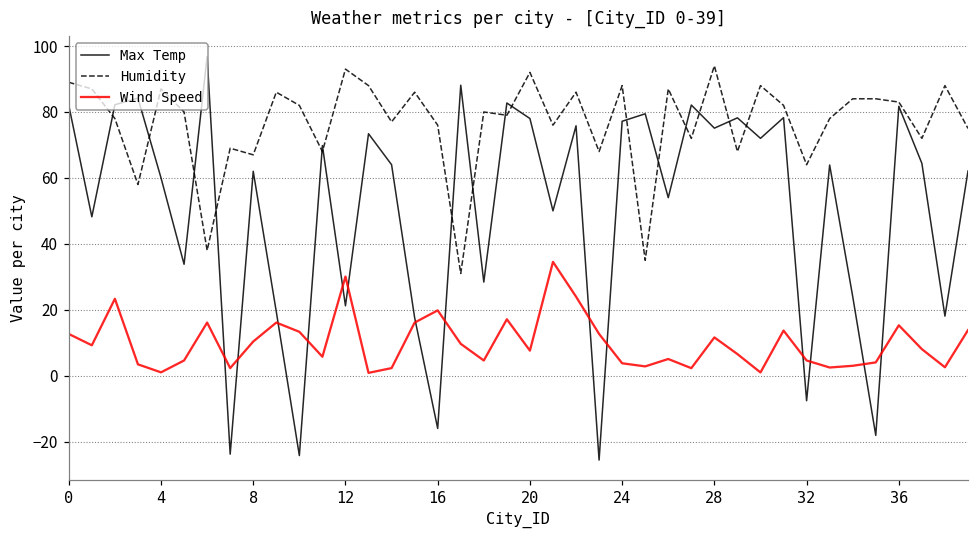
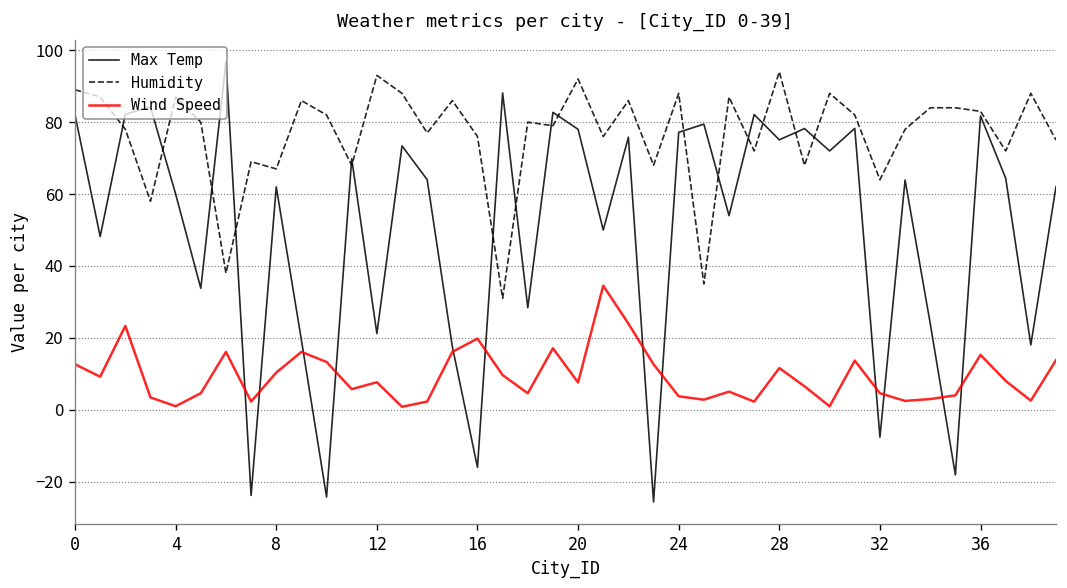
  {
    "Wind Speed": {
      "0": 13,
      "4": 1,
      "8": 10,
-     "12": 30,
+     "12": 8,
      "16": 20,
      "20": 8,
      "24": 4,
      "28": 12,
      "32": 5,
      "36": 15
    }
  }
